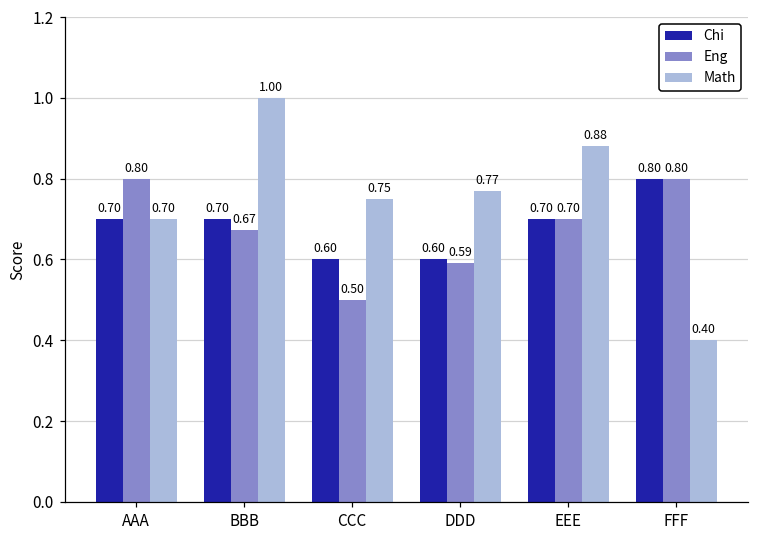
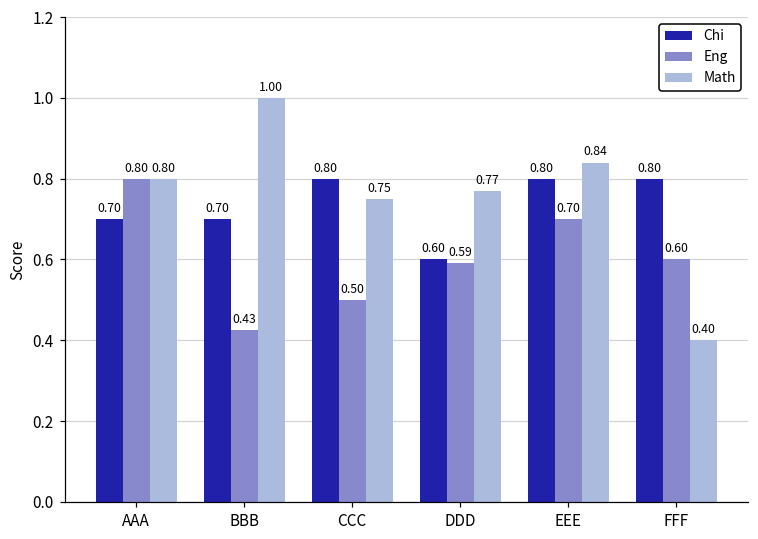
  {
    "Chi": {
      "AAA": 0.70,
      "BBB": 0.70,
-     "CCC": 0.60,
+     "CCC": 0.80,
      "DDD": 0.60,
-     "EEE": 0.70,
+     "EEE": 0.80,
      "FFF": 0.80
    },
    "Eng": {
      "AAA": 0.80,
-     "BBB": 0.67,
+     "BBB": 0.43,
      "CCC": 0.50,
      "DDD": 0.59,
      "EEE": 0.70,
-     "FFF": 0.80
+     "FFF": 0.60
    },
    "Math": {
-     "AAA": 0.70,
+     "AAA": 0.80,
      "BBB": 1.00,
      "CCC": 0.75,
      "DDD": 0.77,
-     "EEE": 0.88,
+     "EEE": 0.84,
      "FFF": 0.40
    }
  }
